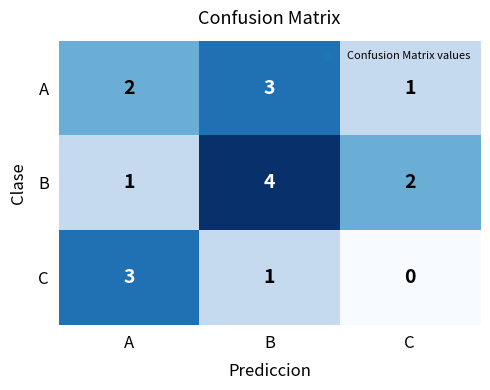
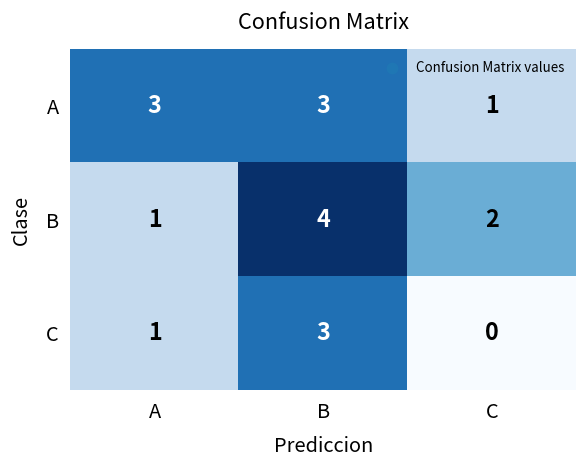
  {
    "A": {
-     "A": 2,
+     "A": 3,
      "B": 3,
      "C": 1
    },
    "B": {
      "A": 1,
      "B": 4,
      "C": 2
    },
    "C": {
-     "A": 3,
-     "B": 1,
+     "A": 1,
+     "B": 3,
      "C": 0
    }
  }
